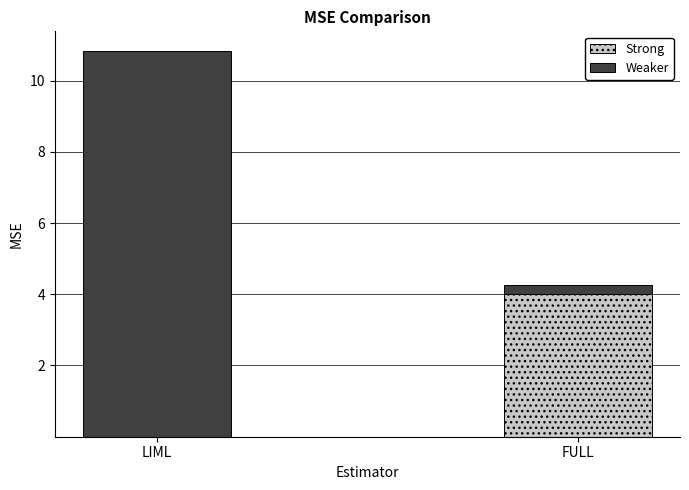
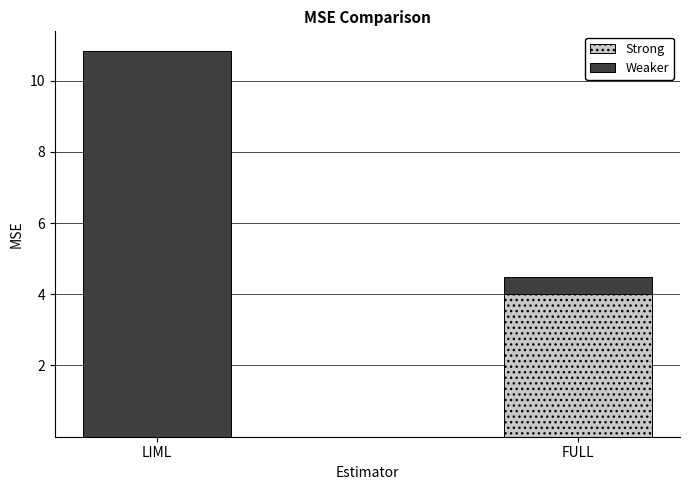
  {
    "Strong": {
      "FULL": 4.0
    },
    "Weaker": {
      "LIML": 10.8,
-     "FULL": 0.3
+     "FULL": 0.5
    }
  }
